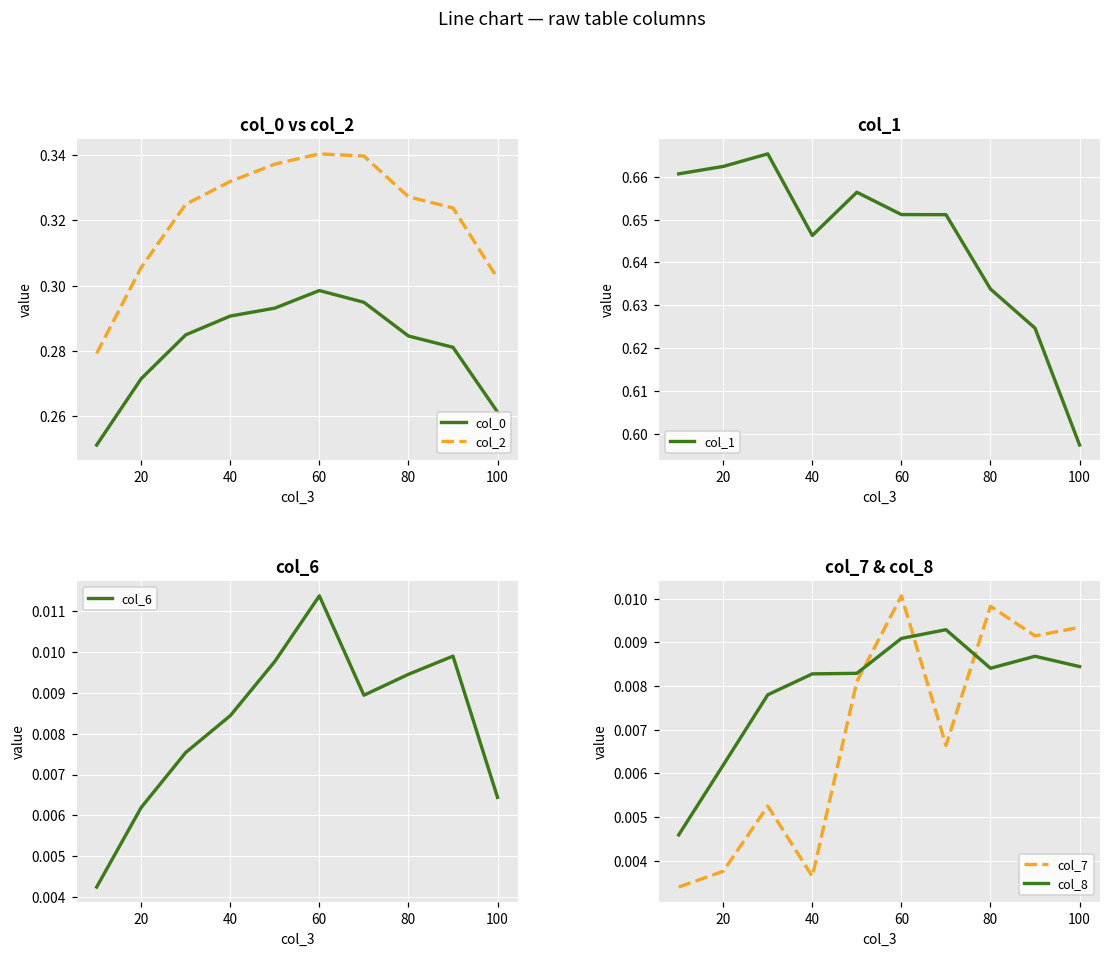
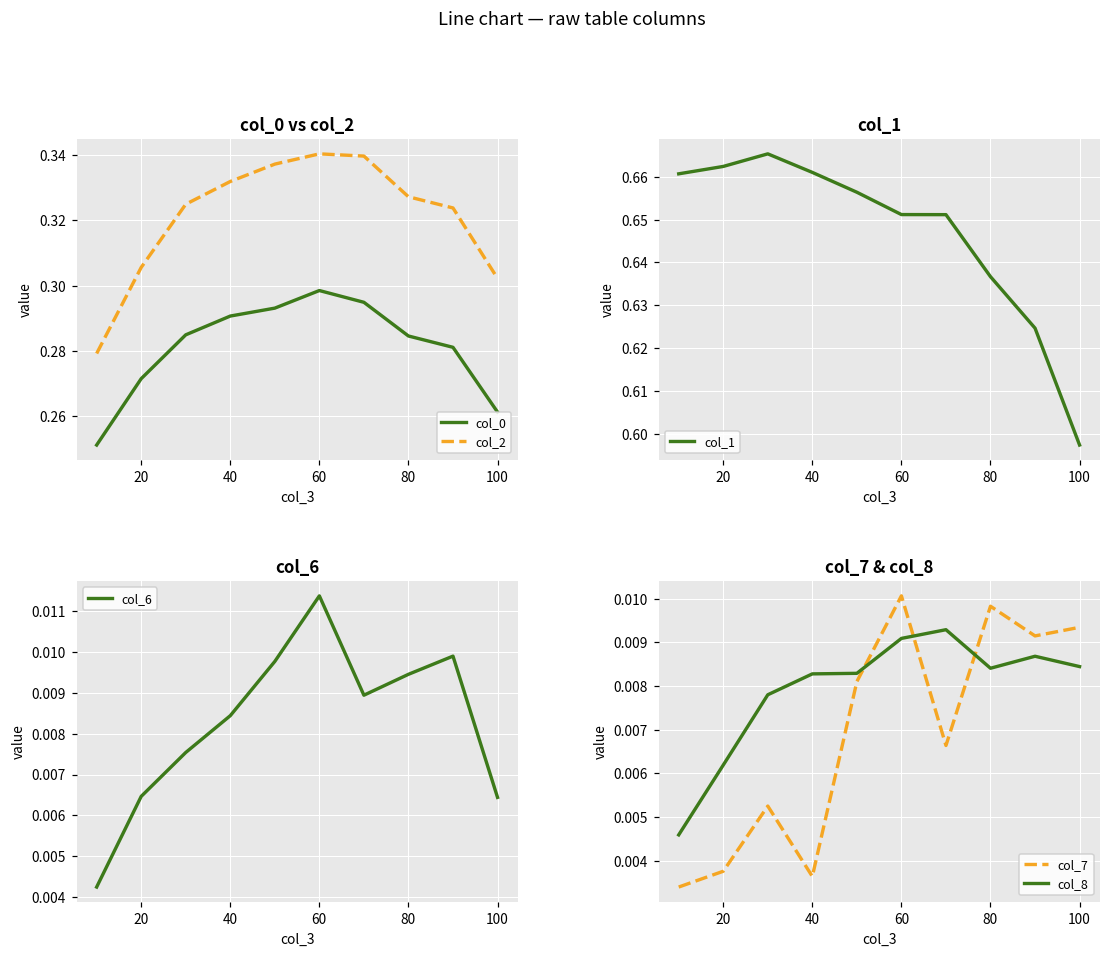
  {
    "col_0 vs col_2": {
      "col_0": {
        "20": 0.272,
        "40": 0.291,
        "60": 0.299,
        "80": 0.285,
        "100": 0.261
      },
      "col_2": {
        "20": 0.306,
        "40": 0.332,
        "60": 0.340,
        "80": 0.327,
        "100": 0.302
      }
    },
    "col_1": {
      "20": 0.662,
-     "40": 0.646,
+     "40": 0.661,
      "60": 0.651,
-     "80": 0.634,
+     "80": 0.637,
      "100": 0.597
    },
    "col_6": {
-     "20": 0.0062,
+     "20": 0.0065,
      "40": 0.0084,
      "60": 0.0114,
      "80": 0.0095,
      "100": 0.0064
    },
    "col_7 & col_8": {
      "col_7": {
        "20": 0.0038,
        "40": 0.0036,
        "60": 0.0101,
        "80": 0.0098,
        "100": 0.0093
      },
      "col_8": {
        "20": 0.0062,
        "40": 0.0083,
        "60": 0.0091,
        "80": 0.0084,
        "100": 0.0084
      }
    }
  }
